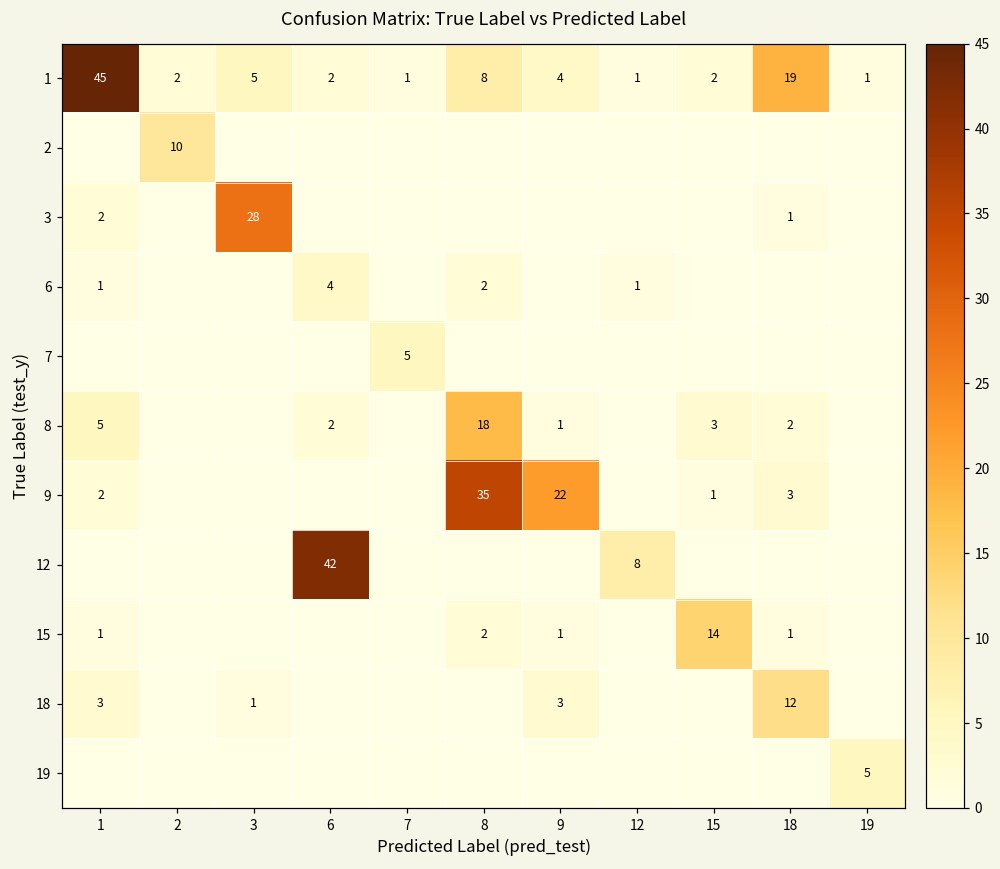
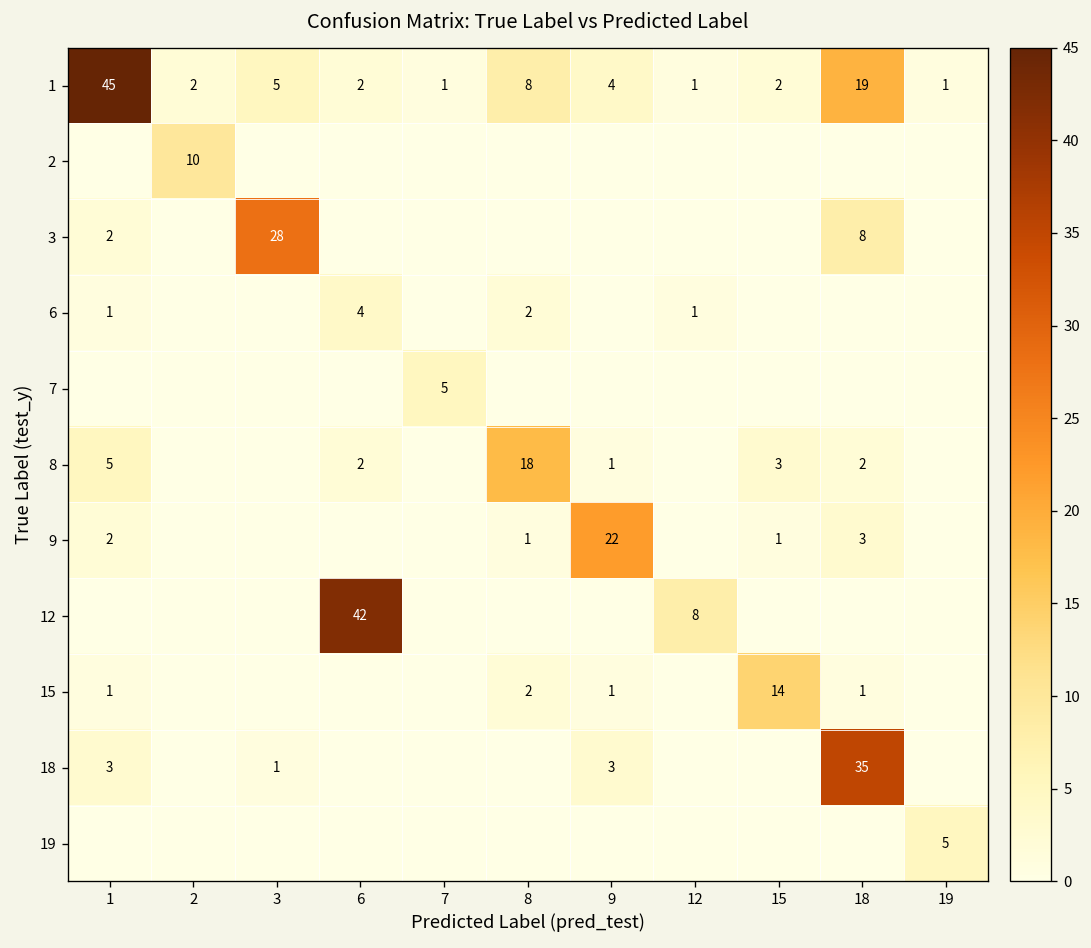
  {
    "1": {
      "1": 45,
      "2": 2,
      "3": 5,
      "6": 2,
      "7": 1,
      "8": 8,
      "9": 4,
      "12": 1,
      "15": 2,
      "18": 19,
      "19": 1
    },
    "2": {
      "2": 10
    },
    "3": {
      "1": 2,
      "3": 28,
-     "18": 1
+     "18": 8
    },
    "6": {
      "1": 1,
      "6": 4,
      "8": 2,
      "12": 1
    },
    "7": {
      "7": 5
    },
    "8": {
      "1": 5,
      "6": 2,
      "8": 18,
      "9": 1,
      "15": 3,
      "18": 2
    },
    "9": {
      "1": 2,
-     "8": 35,
+     "8": 1,
      "9": 22,
      "15": 1,
      "18": 3
    },
    "12": {
      "6": 42,
      "12": 8
    },
    "15": {
      "1": 1,
      "8": 2,
      "9": 1,
      "15": 14,
      "18": 1
    },
    "18": {
      "1": 3,
      "3": 1,
      "9": 3,
-     "18": 12
+     "18": 35
    },
    "19": {
      "19": 5
    }
  }
